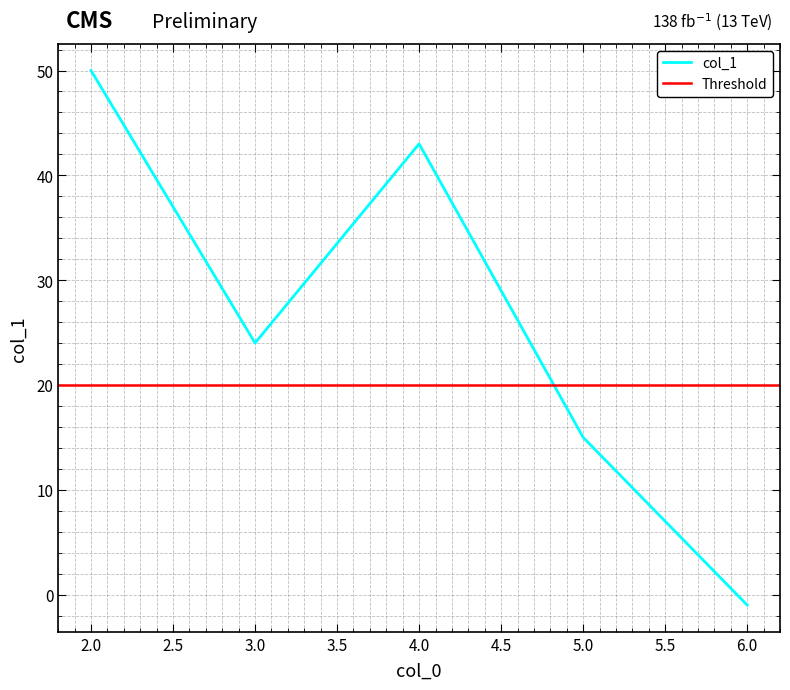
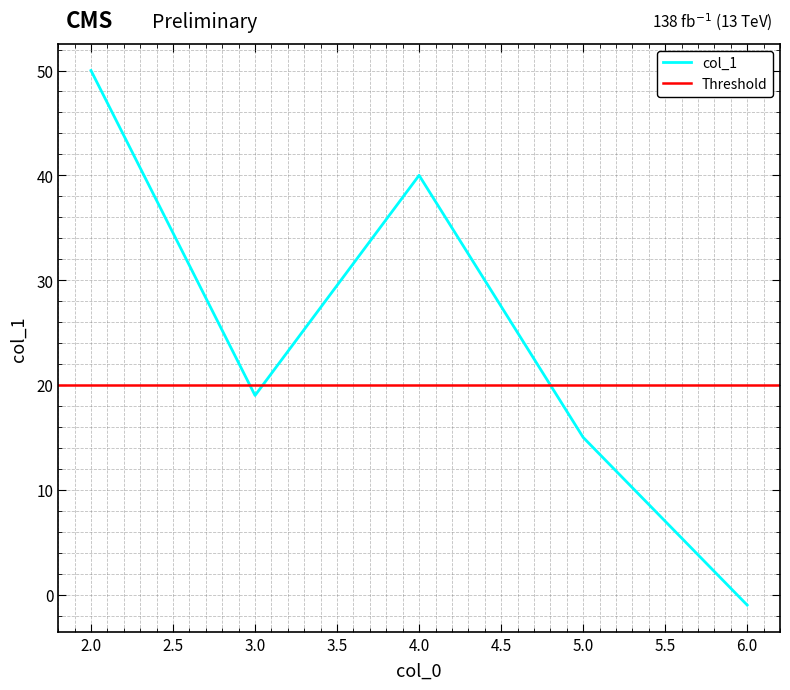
  {
    "2.0": 50,
-   "3.0": 24,
-   "4.0": 43,
+   "3.0": 19,
+   "4.0": 40,
    "5.0": 15,
    "6.0": -1
  }
